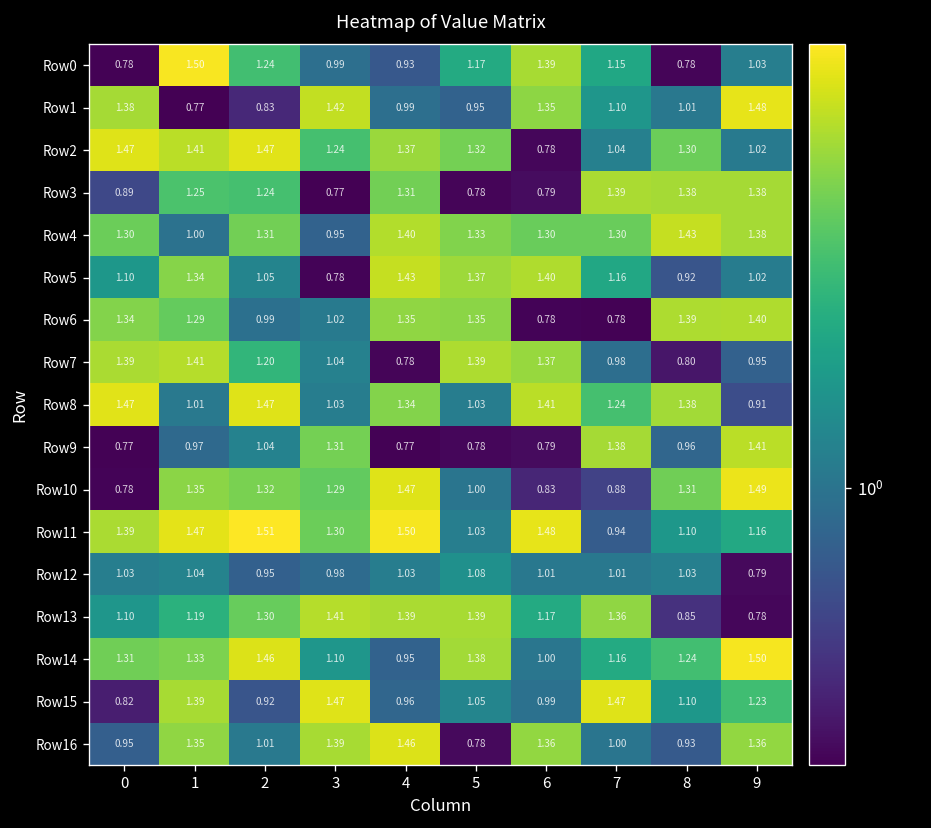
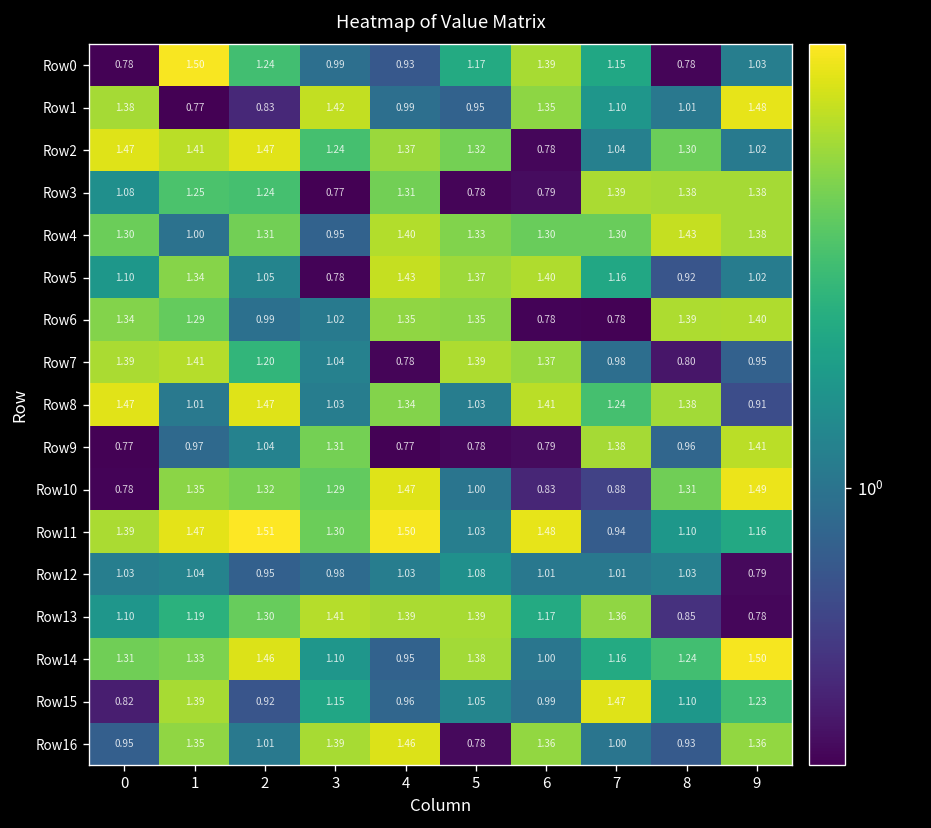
  {
    "Row0": {
      "0": 0.78,
      "1": 1.50,
      "2": 1.24,
      "3": 0.99,
      "4": 0.93,
      "5": 1.17,
      "6": 1.39,
      "7": 1.15,
      "8": 0.78,
      "9": 1.03
    },
    "Row1": {
      "0": 1.38,
      "1": 0.77,
      "2": 0.83,
      "3": 1.42,
      "4": 0.99,
      "5": 0.95,
      "6": 1.35,
      "7": 1.10,
      "8": 1.01,
      "9": 1.48
    },
    "Row2": {
      "0": 1.47,
      "1": 1.41,
      "2": 1.47,
      "3": 1.24,
      "4": 1.37,
      "5": 1.32,
      "6": 0.78,
      "7": 1.04,
      "8": 1.30,
      "9": 1.02
    },
    "Row3": {
-     "0": 0.89,
+     "0": 1.08,
      "1": 1.25,
      "2": 1.24,
      "3": 0.77,
      "4": 1.31,
      "5": 0.78,
      "6": 0.79,
      "7": 1.39,
      "8": 1.38,
      "9": 1.38
    },
    "Row4": {
      "0": 1.30,
      "1": 1.00,
      "2": 1.31,
      "3": 0.95,
      "4": 1.40,
      "5": 1.33,
      "6": 1.30,
      "7": 1.30,
      "8": 1.43,
      "9": 1.38
    },
    "Row5": {
      "0": 1.10,
      "1": 1.34,
      "2": 1.05,
      "3": 0.78,
      "4": 1.43,
      "5": 1.37,
      "6": 1.40,
      "7": 1.16,
      "8": 0.92,
      "9": 1.02
    },
    "Row6": {
      "0": 1.34,
      "1": 1.29,
      "2": 0.99,
      "3": 1.02,
      "4": 1.35,
      "5": 1.35,
      "6": 0.78,
      "7": 0.78,
      "8": 1.39,
      "9": 1.40
    },
    "Row7": {
      "0": 1.39,
      "1": 1.41,
      "2": 1.20,
      "3": 1.04,
      "4": 0.78,
      "5": 1.39,
      "6": 1.37,
      "7": 0.98,
      "8": 0.80,
      "9": 0.95
    },
    "Row8": {
      "0": 1.47,
      "1": 1.01,
      "2": 1.47,
      "3": 1.03,
      "4": 1.34,
      "5": 1.03,
      "6": 1.41,
      "7": 1.24,
      "8": 1.38,
      "9": 0.91
    },
    "Row9": {
      "0": 0.77,
      "1": 0.97,
      "2": 1.04,
      "3": 1.31,
      "4": 0.77,
      "5": 0.78,
      "6": 0.79,
      "7": 1.38,
      "8": 0.96,
      "9": 1.41
    },
    "Row10": {
      "0": 0.78,
      "1": 1.35,
      "2": 1.32,
      "3": 1.29,
      "4": 1.47,
      "5": 1.00,
      "6": 0.83,
      "7": 0.88,
      "8": 1.31,
      "9": 1.49
    },
    "Row11": {
      "0": 1.39,
      "1": 1.47,
      "2": 1.51,
      "3": 1.30,
      "4": 1.50,
      "5": 1.03,
      "6": 1.48,
      "7": 0.94,
      "8": 1.10,
      "9": 1.16
    },
    "Row12": {
      "0": 1.03,
      "1": 1.04,
      "2": 0.95,
      "3": 0.98,
      "4": 1.03,
      "5": 1.08,
      "6": 1.01,
      "7": 1.01,
      "8": 1.03,
      "9": 0.79
    },
    "Row13": {
      "0": 1.10,
      "1": 1.19,
      "2": 1.30,
      "3": 1.41,
      "4": 1.39,
      "5": 1.39,
      "6": 1.17,
      "7": 1.36,
      "8": 0.85,
      "9": 0.78
    },
    "Row14": {
      "0": 1.31,
      "1": 1.33,
      "2": 1.46,
      "3": 1.10,
      "4": 0.95,
      "5": 1.38,
      "6": 1.00,
      "7": 1.16,
      "8": 1.24,
      "9": 1.50
    },
    "Row15": {
      "0": 0.82,
      "1": 1.39,
      "2": 0.92,
-     "3": 1.47,
+     "3": 1.15,
      "4": 0.96,
      "5": 1.05,
      "6": 0.99,
      "7": 1.47,
      "8": 1.10,
      "9": 1.23
    },
    "Row16": {
      "0": 0.95,
      "1": 1.35,
      "2": 1.01,
      "3": 1.39,
      "4": 1.46,
      "5": 0.78,
      "6": 1.36,
      "7": 1.00,
      "8": 0.93,
      "9": 1.36
    }
  }
